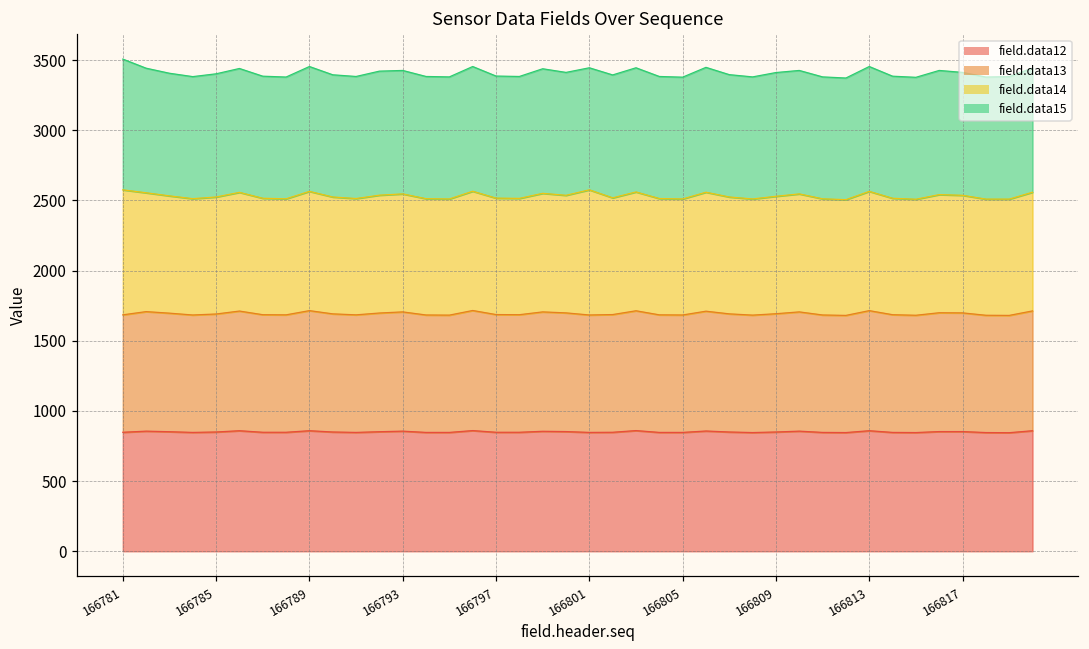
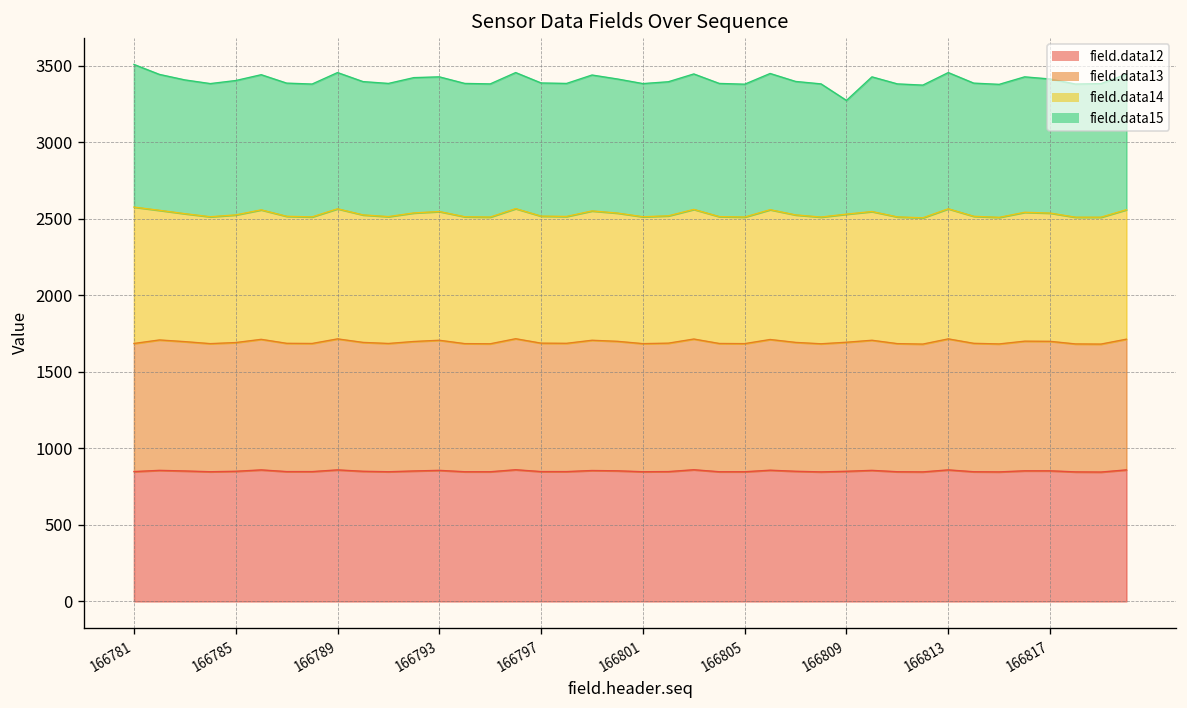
  {
    "field.data14": {
      "166781": 890,
      "166785": 830,
      "166789": 850,
      "166793": 840,
      "166797": 830,
-     "166801": 890,
+     "166801": 830,
      "166805": 830,
      "166809": 840,
      "166813": 850,
      "166817": 840
    },
    "field.data15": {
      "166781": 930,
      "166785": 880,
      "166789": 890,
      "166793": 880,
      "166797": 870,
      "166801": 870,
      "166805": 870,
-     "166809": 880,
+     "166809": 740,
      "166813": 890
    }
  }
